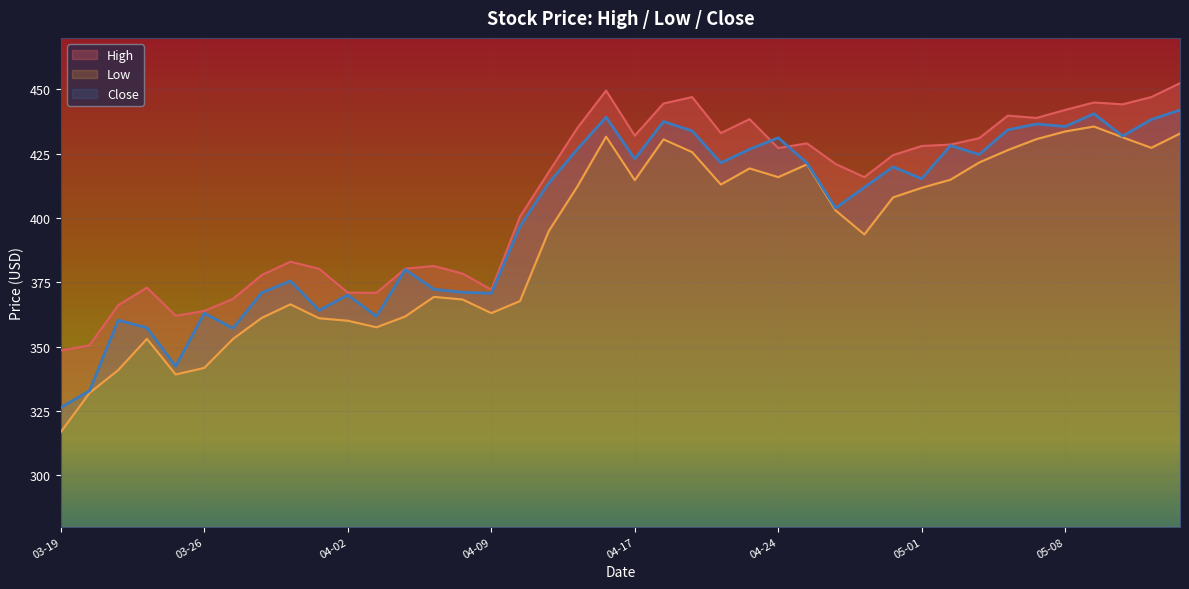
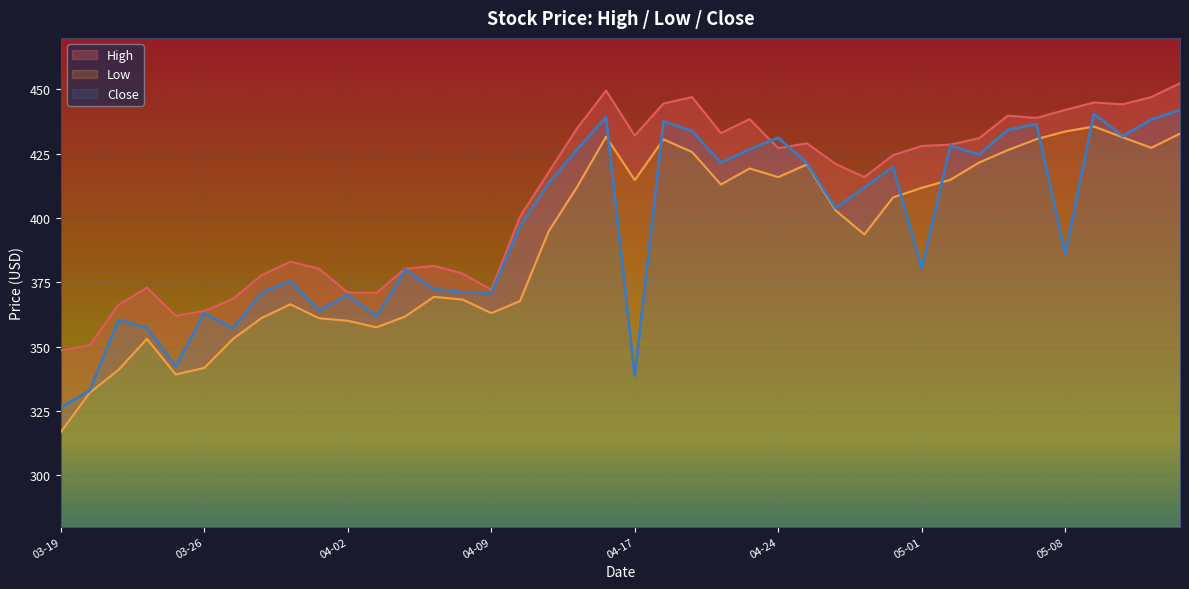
  {
    "Close": {
      "03-19": 326,
      "04-09": 371,
-     "04-17": 423,
+     "04-17": 339,
      "04-24": 431,
-     "05-01": 415,
-     "05-08": 436
+     "05-01": 381,
+     "05-08": 386
    }
  }
